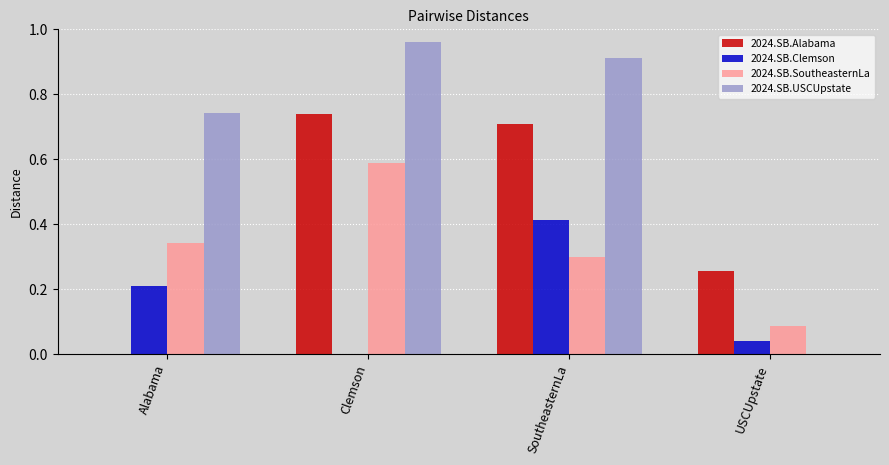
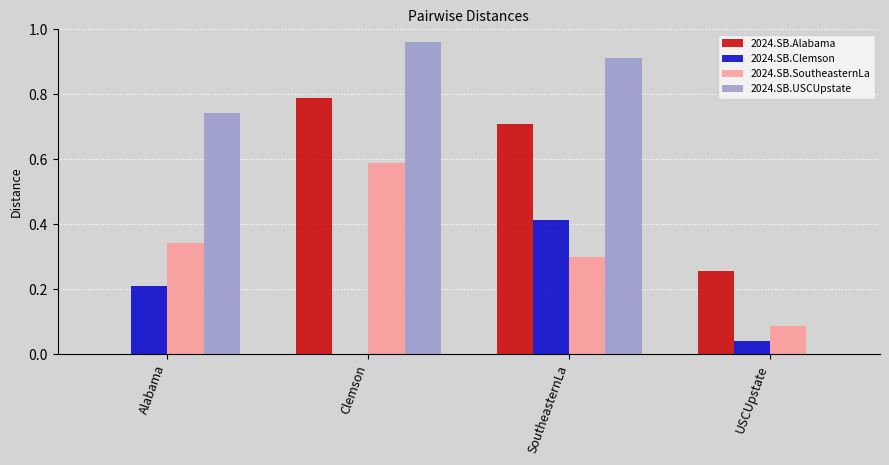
  {
    "2024.SB.Alabama": {
      "Alabama": 0.00,
-     "Clemson": 0.74,
+     "Clemson": 0.79,
      "SoutheasternLa": 0.71,
      "USCUpstate": 0.26
    },
    "2024.SB.Clemson": {
      "Alabama": 0.21,
      "Clemson": 0.00,
      "SoutheasternLa": 0.41,
      "USCUpstate": 0.04
    },
    "2024.SB.SoutheasternLa": {
      "Alabama": 0.34,
      "Clemson": 0.59,
      "SoutheasternLa": 0.30,
      "USCUpstate": 0.09
    },
    "2024.SB.USCUpstate": {
      "Alabama": 0.74,
      "Clemson": 0.96,
      "SoutheasternLa": 0.91,
      "USCUpstate": 0.00
    }
  }
